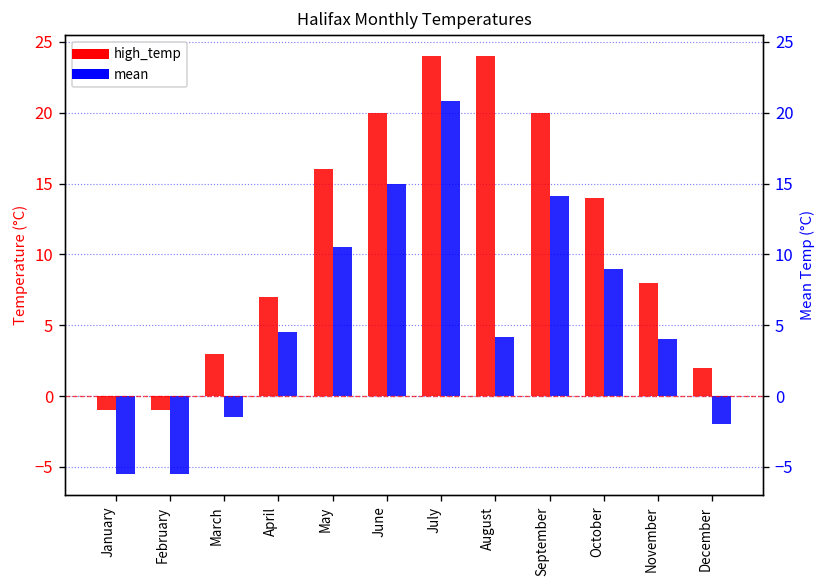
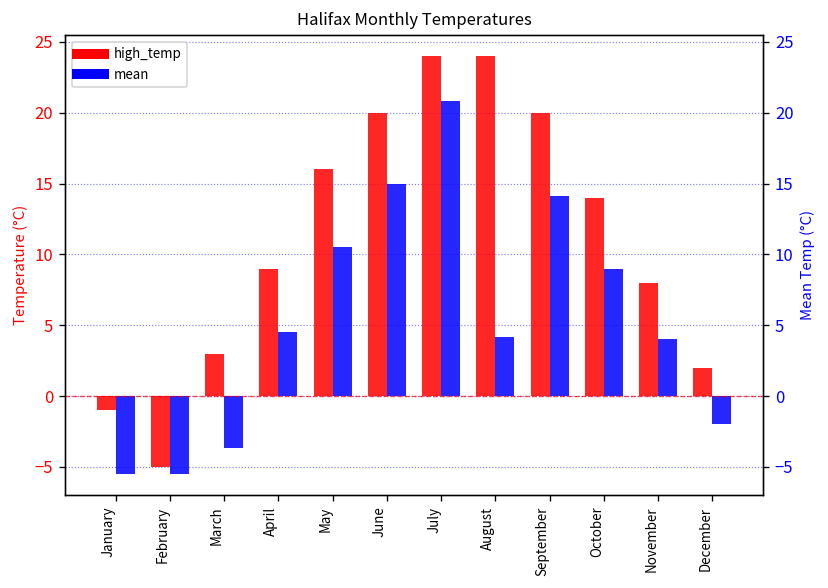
  {
    "high_temp": {
      "January": -1,
-     "February": -1,
+     "February": -5,
      "March": 3,
-     "April": 7,
+     "April": 9,
      "May": 16,
      "June": 20,
      "July": 24,
      "August": 24,
      "September": 20,
      "October": 14,
      "November": 8,
      "December": 2
    },
    "mean": {
      "January": -5.5,
      "February": -5.5,
-     "March": -1.5,
+     "March": -3.7,
      "April": 4.5,
      "May": 10.5,
      "June": 15.0,
      "July": 20.8,
      "August": 4.2,
      "September": 14.1,
      "October": 9.0,
      "November": 4.0,
      "December": -2.0
    }
  }
